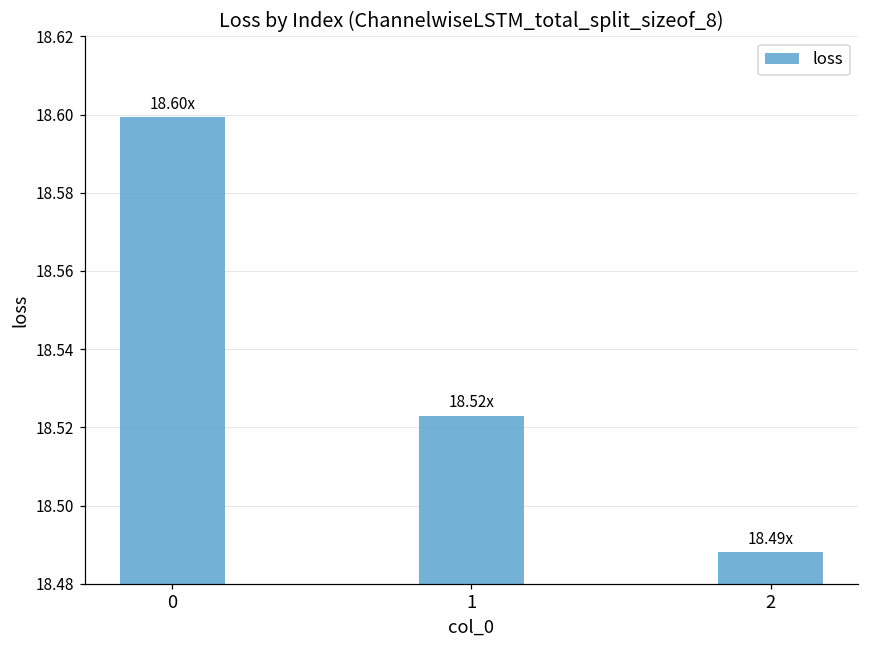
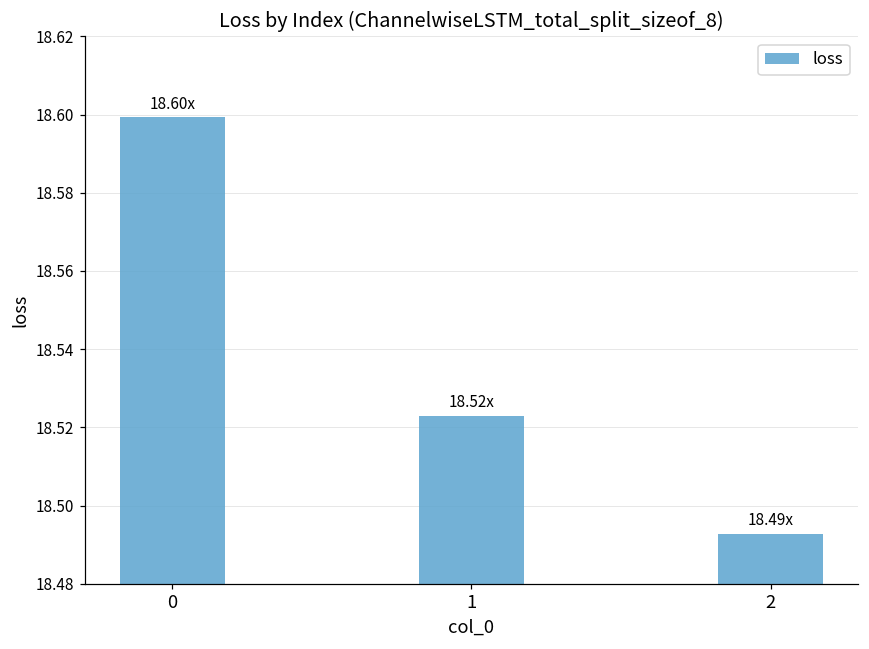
  {
-   "2": 18.488
+   "2": 18.493
  }
